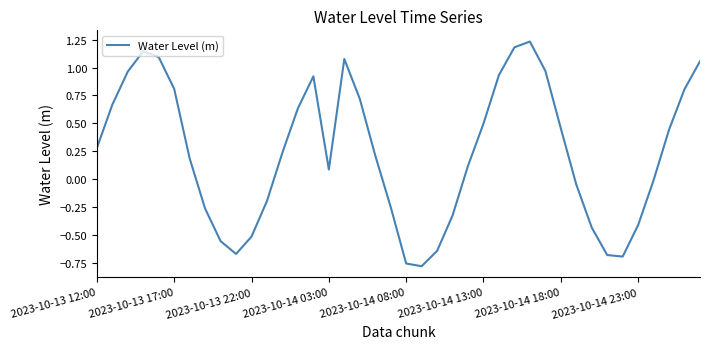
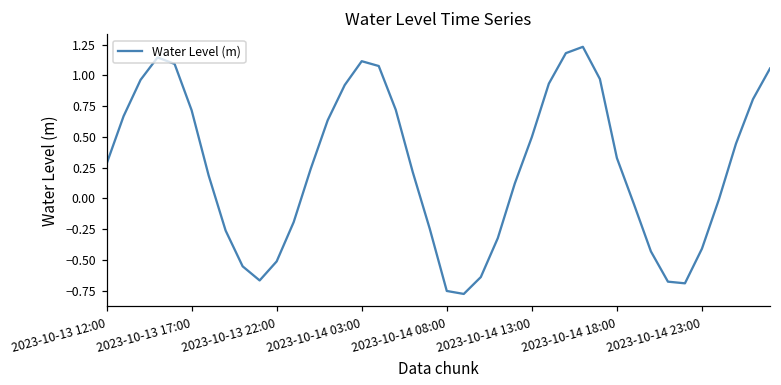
  {
    "2023-10-13 12:00": 0.28,
-   "2023-10-13 17:00": 0.81,
+   "2023-10-13 17:00": 0.72,
    "2023-10-13 22:00": -0.51,
-   "2023-10-14 03:00": 0.09,
+   "2023-10-14 03:00": 1.12,
    "2023-10-14 08:00": -0.75,
    "2023-10-14 13:00": 0.50,
-   "2023-10-14 18:00": 0.46,
+   "2023-10-14 18:00": 0.33,
    "2023-10-14 23:00": -0.41
  }
